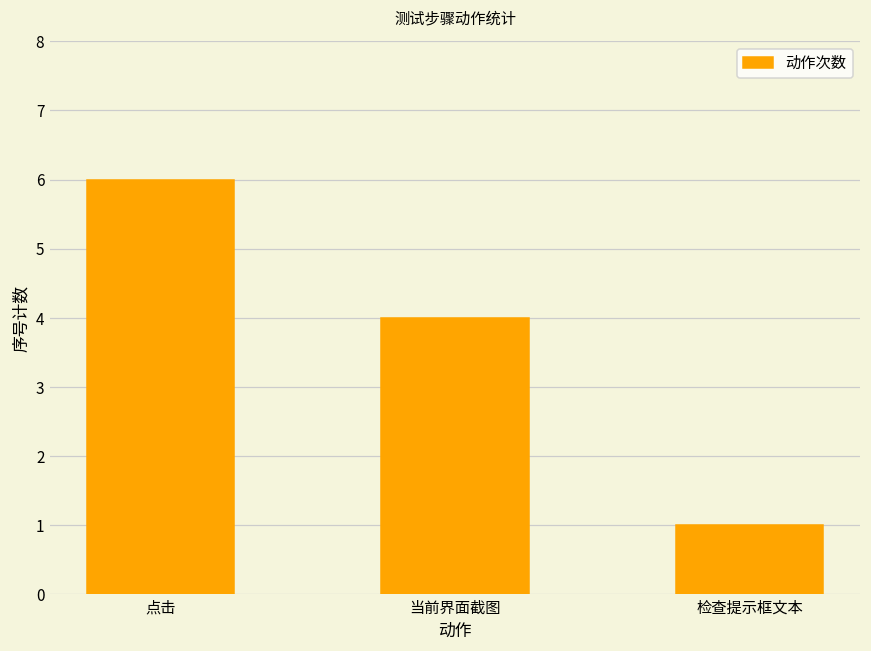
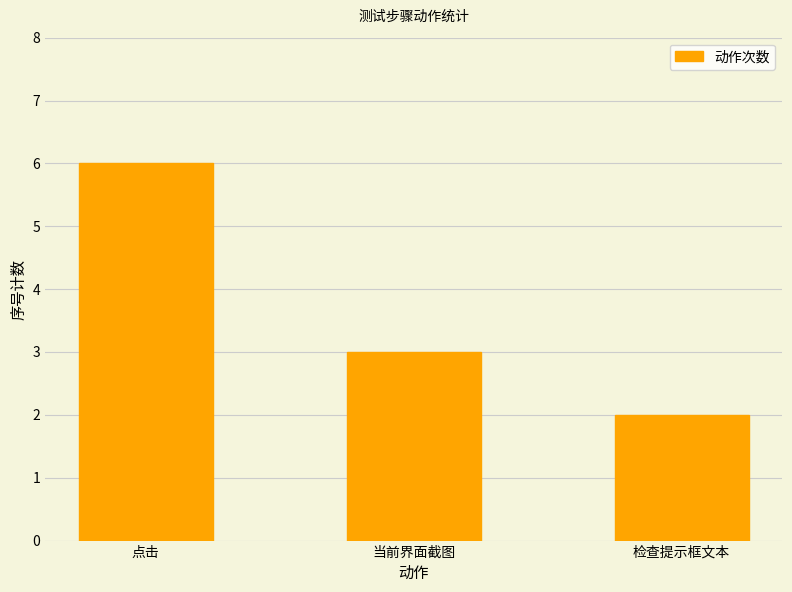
  {
    "点击": 6,
-   "当前界面截图": 4,
-   "检查提示框文本": 1
+   "当前界面截图": 3,
+   "检查提示框文本": 2
  }
